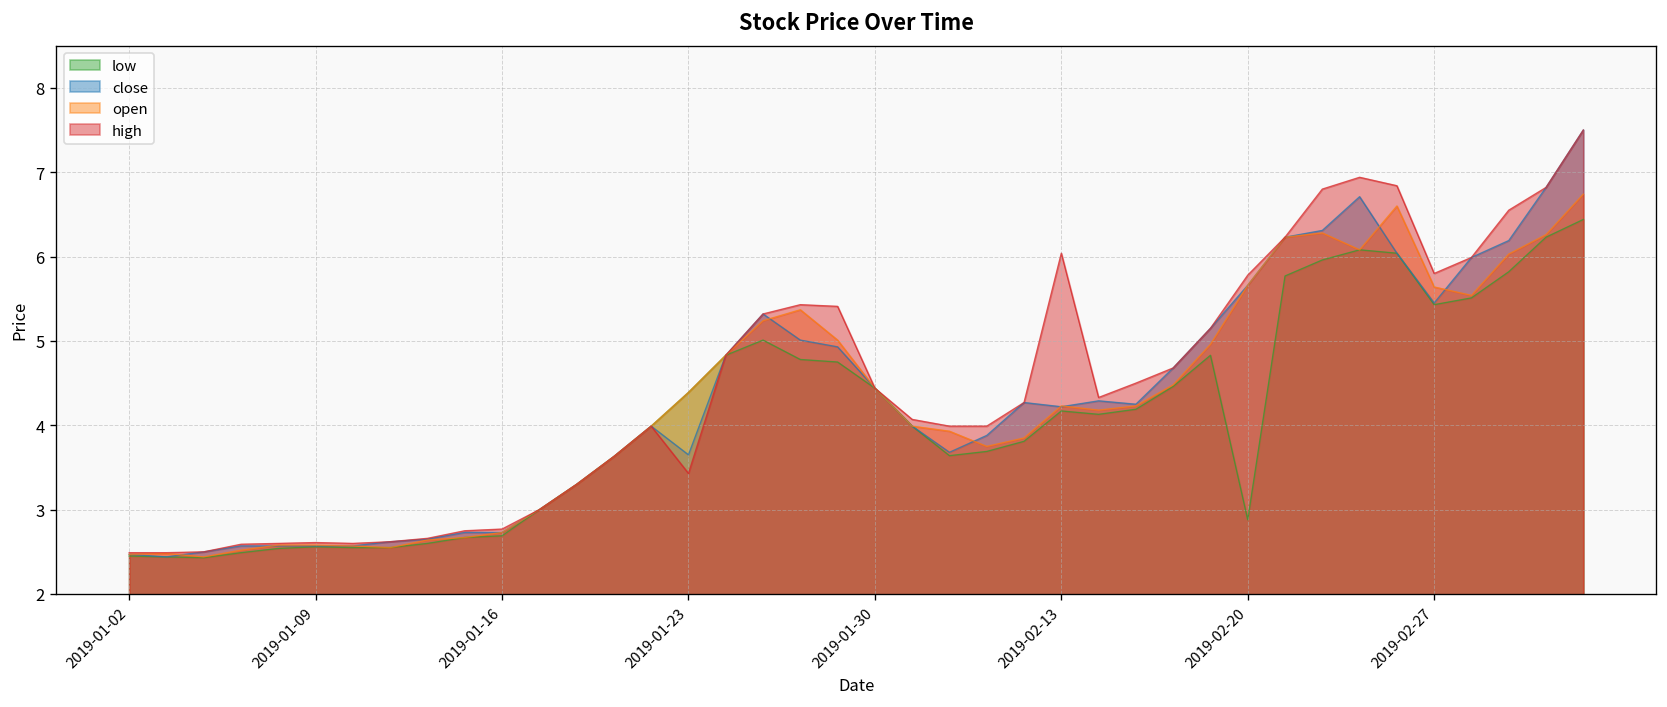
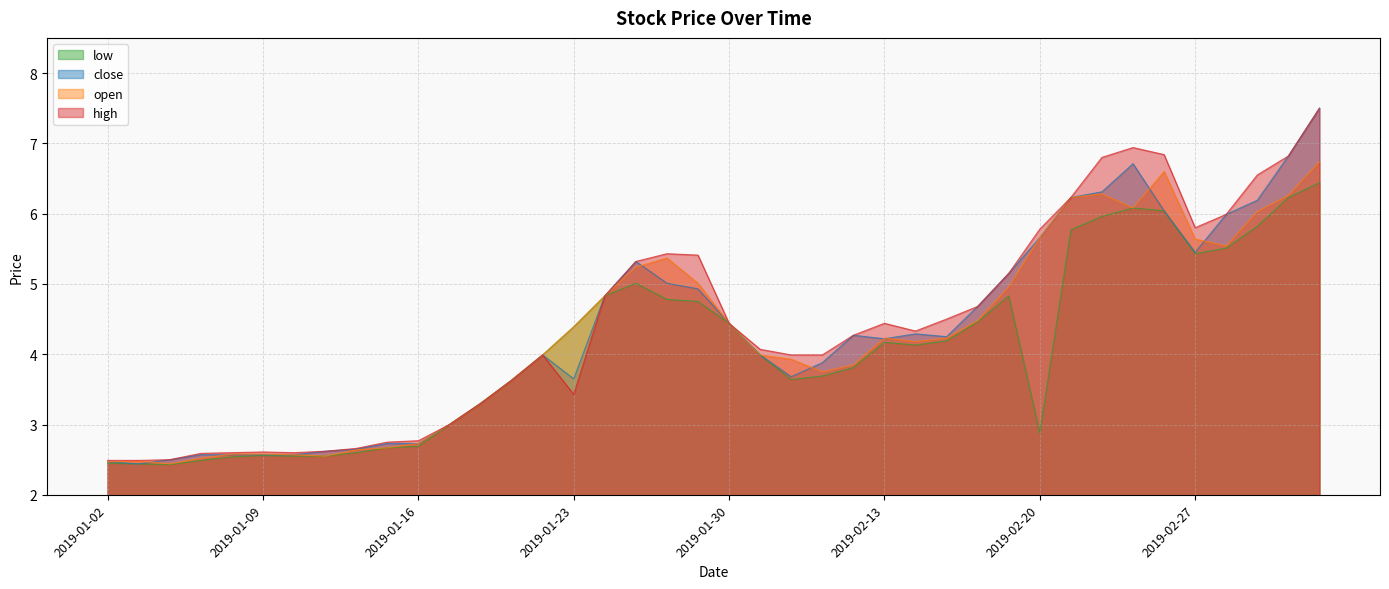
  {
    "low": {
      "2019-01-16": 2.7,
      "2019-02-13": 4.2,
      "2019-02-20": 2.9
    },
    "close": {
      "2019-01-23": 3.7
    },
    "open": {
      "2019-02-27": 5.6
    },
    "high": {
      "2019-01-16": 2.8,
      "2019-01-23": 3.4,
-     "2019-02-13": 6.0,
+     "2019-02-13": 4.4,
      "2019-02-20": 5.8,
      "2019-02-27": 5.8
    }
  }
